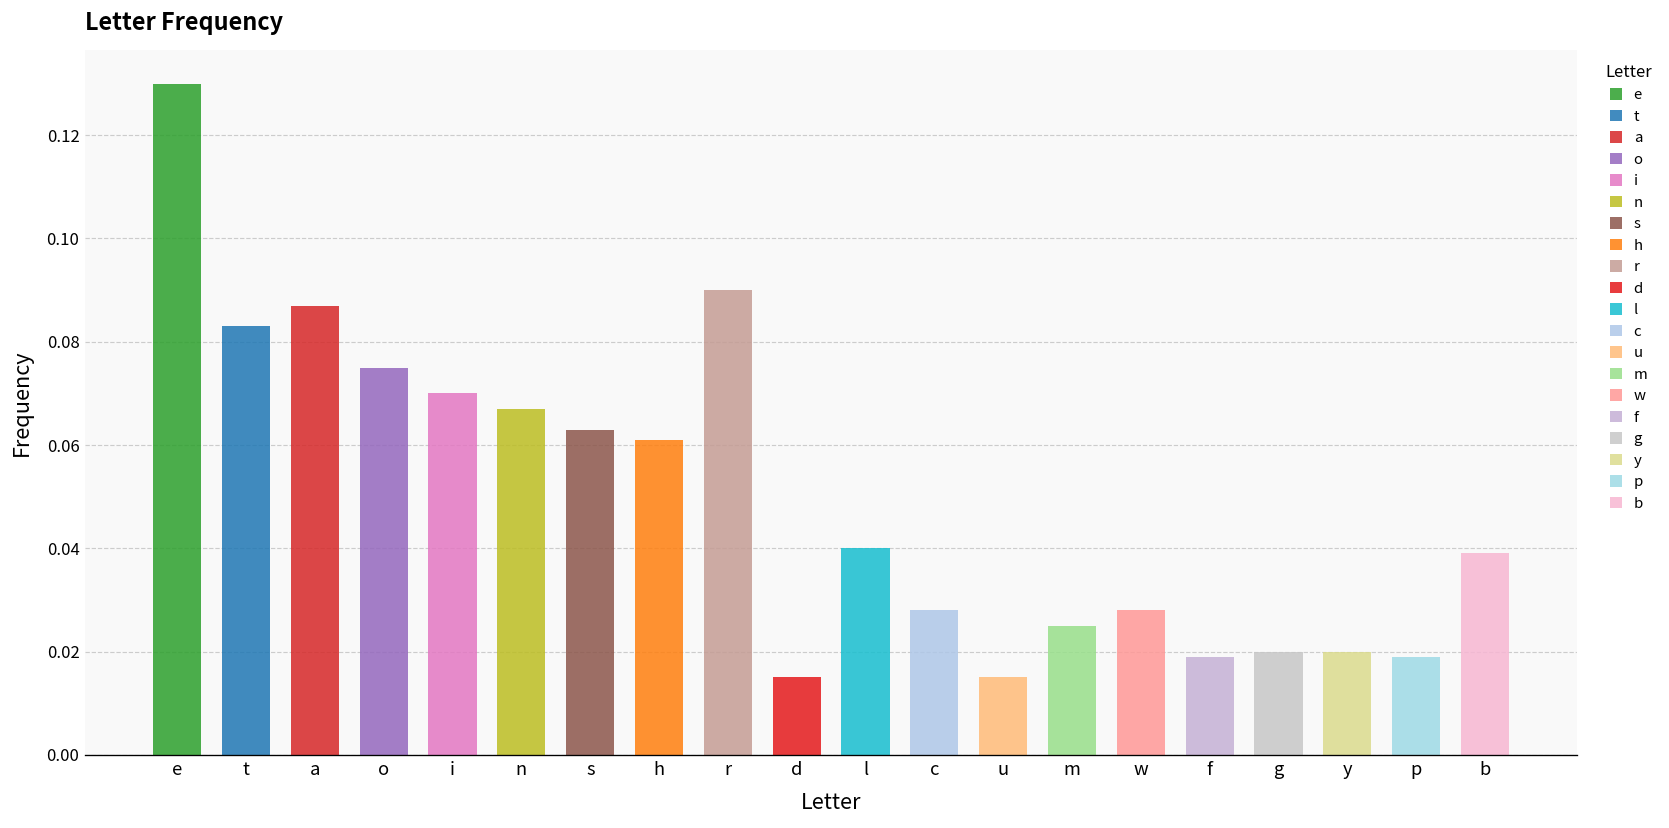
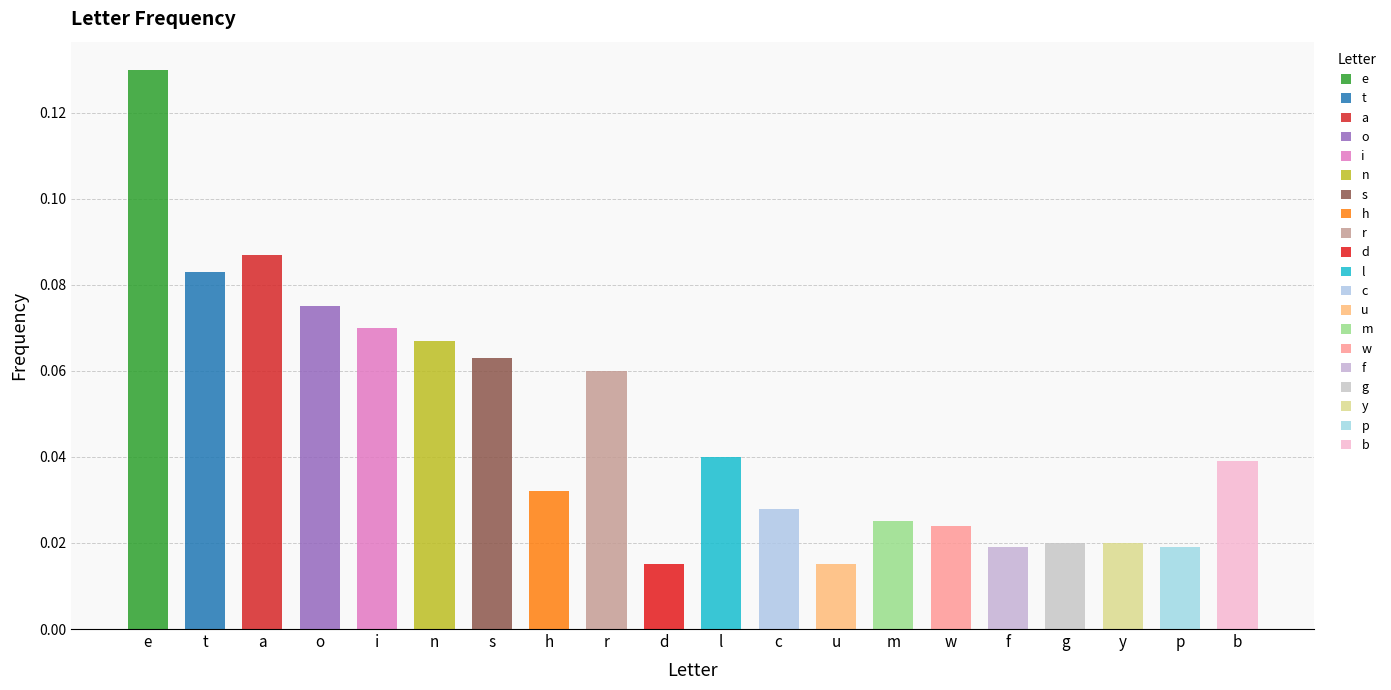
  {
    "e": 0.130,
    "t": 0.083,
    "a": 0.087,
    "o": 0.075,
    "i": 0.070,
    "n": 0.067,
    "s": 0.063,
-   "h": 0.061,
-   "r": 0.09,
+   "h": 0.032,
+   "r": 0.06,
    "d": 0.015,
    "l": 0.040,
    "c": 0.028,
    "u": 0.015,
    "m": 0.025,
-   "w": 0.028,
+   "w": 0.024,
    "f": 0.019,
    "g": 0.020,
    "y": 0.020,
    "p": 0.019,
    "b": 0.039
  }
